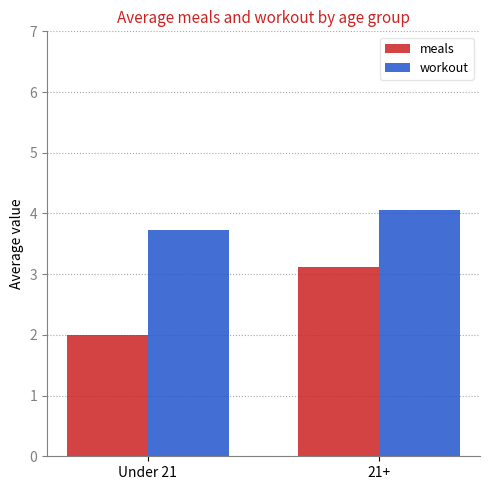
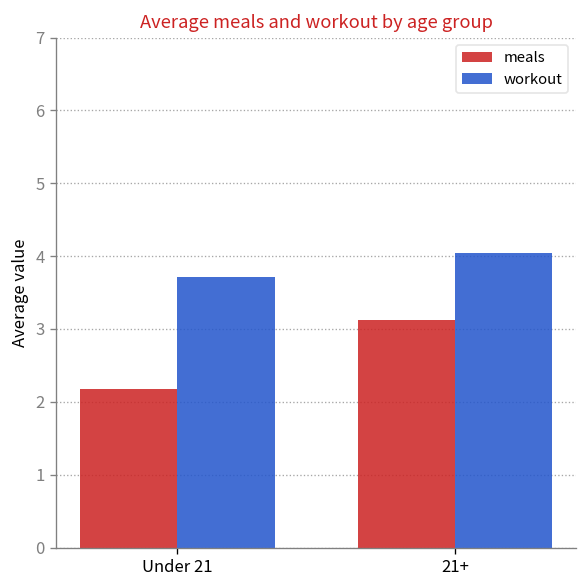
  {
    "meals": {
-     "Under 21": 2.0,
+     "Under 21": 2.2,
      "21+": 3.1
    },
    "workout": {
      "Under 21": 3.7,
      "21+": 4.1
    }
  }
